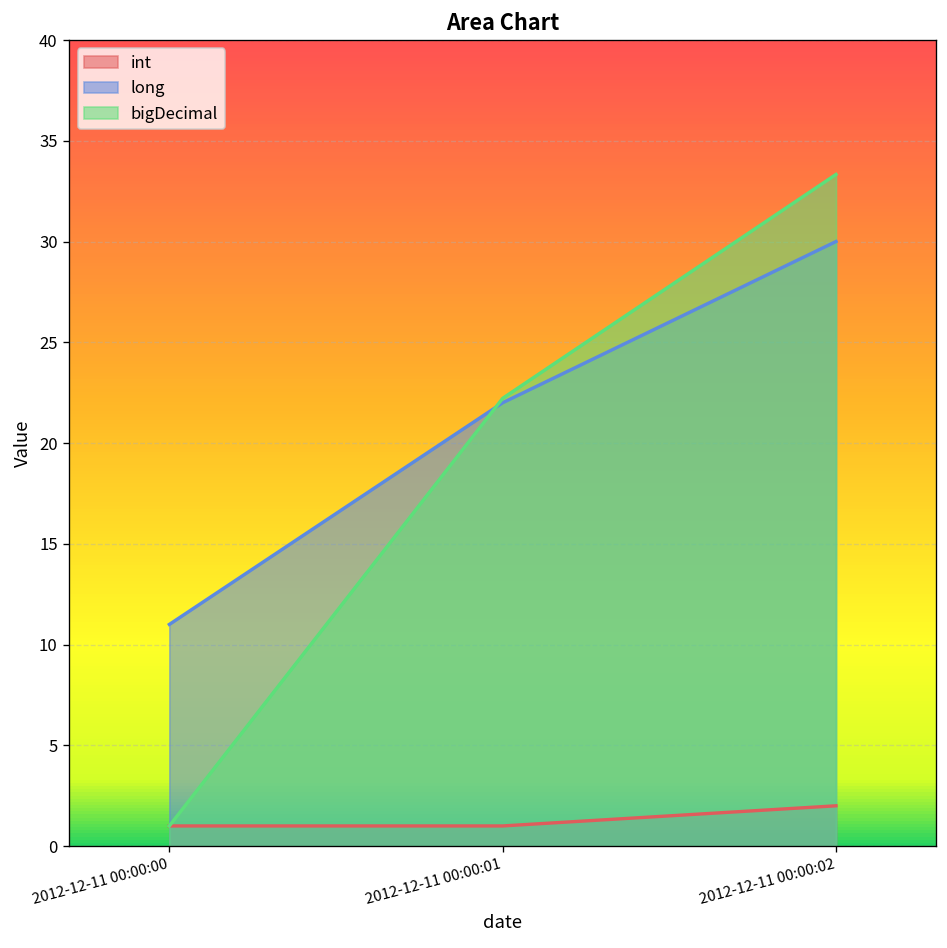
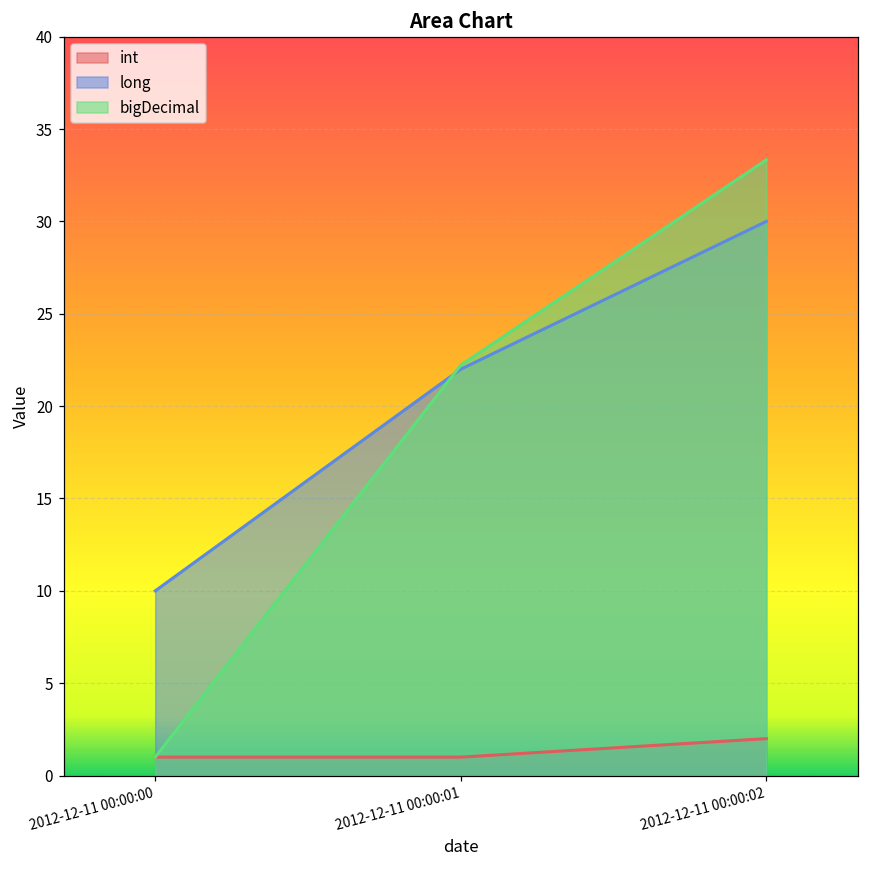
  {
    "int": {
      "2012-12-11 00:00:01": 1,
      "2012-12-11 00:00:02": 2
    },
    "long": {
-     "2012-12-11 00:00:00": 11,
+     "2012-12-11 00:00:00": 10,
      "2012-12-11 00:00:01": 22,
      "2012-12-11 00:00:02": 30
    },
    "bigDecimal": {
      "2012-12-11 00:00:01": 22.2,
      "2012-12-11 00:00:02": 33.3
    }
  }
